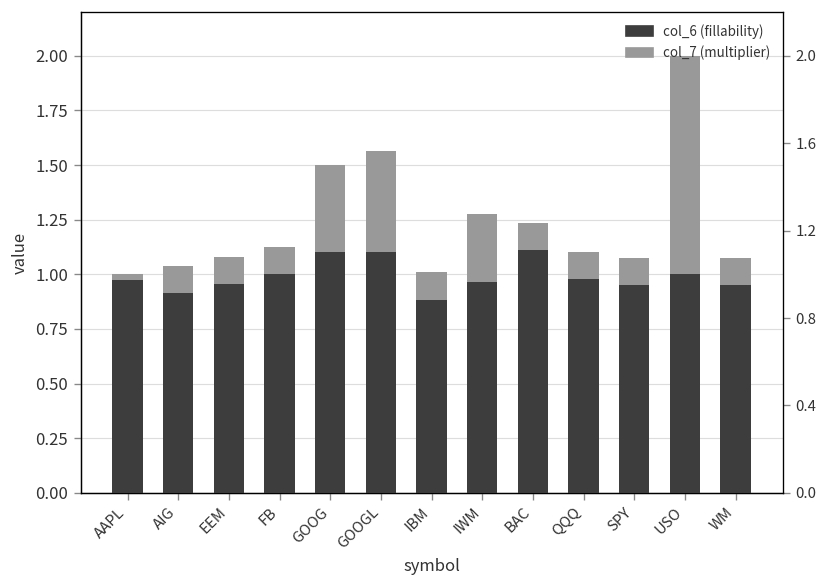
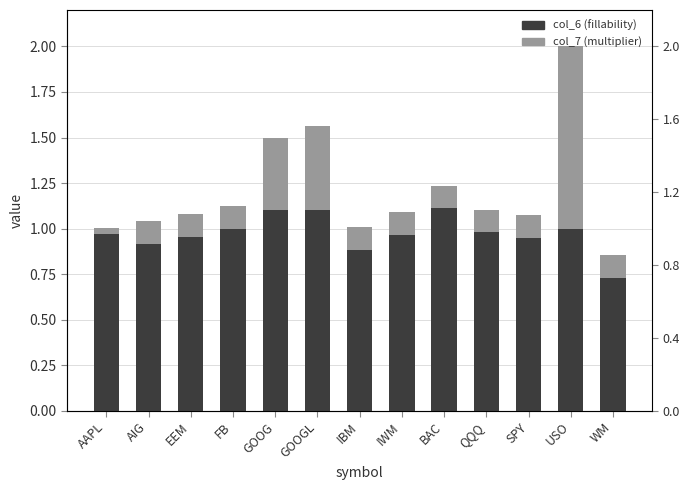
  {
    "col_6 (fillability)": {
      "AAPL": 0.97,
      "AIG": 0.92,
      "EEM": 0.96,
      "FB": 1.00,
      "GOOG": 1.10,
      "GOOGL": 1.10,
      "IBM": 0.88,
      "IWM": 0.97,
      "BAC": 1.11,
      "QQQ": 0.98,
      "SPY": 0.95,
      "USO": 1.00,
-     "WM": 0.95
+     "WM": 0.73
    },
    "col_7 (multiplier)": {
      "AAPL": 0.03,
      "AIG": 0.12,
      "EEM": 0.12,
      "FB": 0.12,
      "GOOG": 0.40,
      "GOOGL": 0.46,
      "IBM": 0.12,
-     "IWM": 0.31,
+     "IWM": 0.12,
      "BAC": 0.12,
      "QQQ": 0.12,
      "SPY": 0.12,
      "USO": 1.00,
      "WM": 0.12
    }
  }
